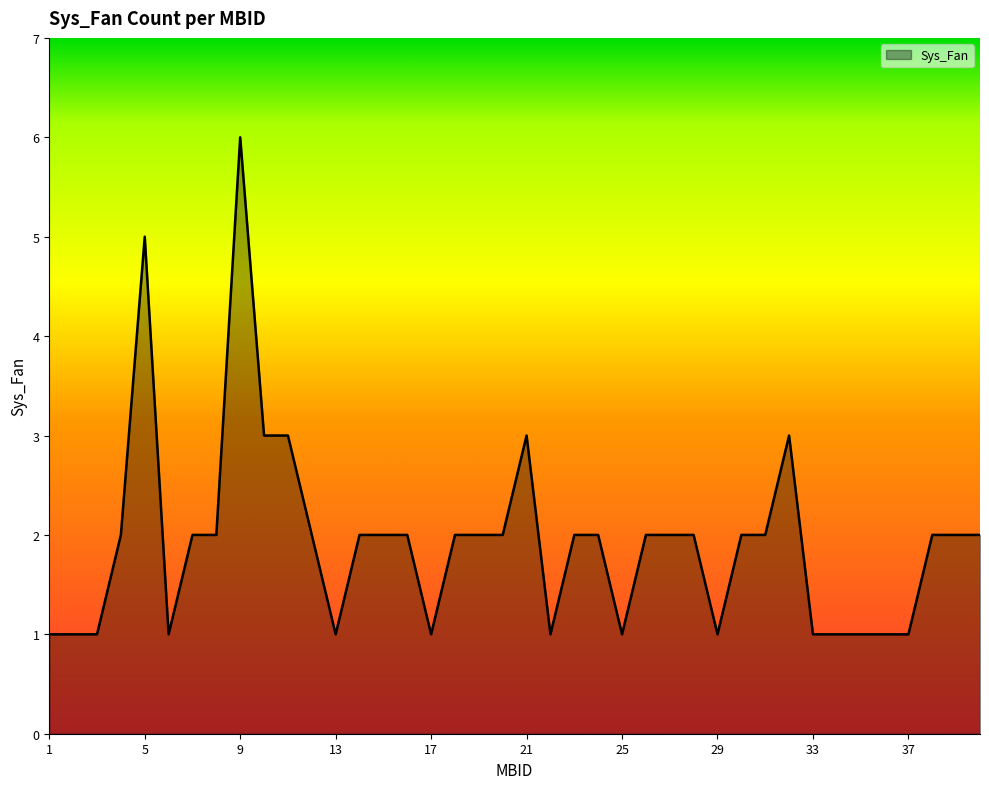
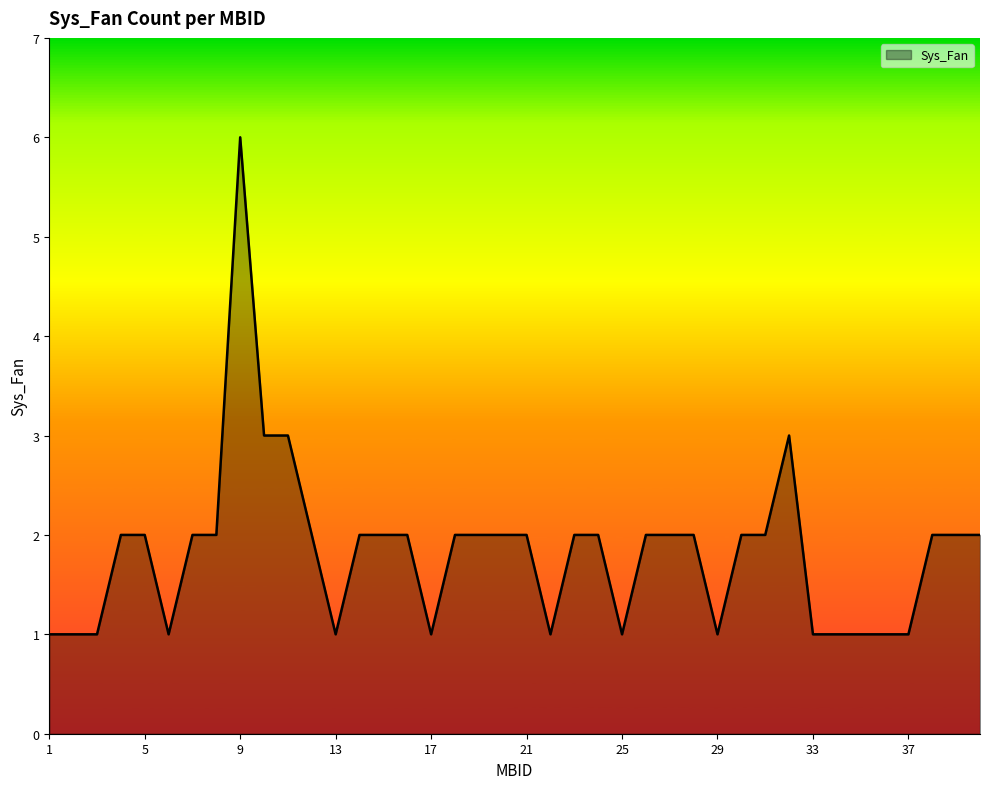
  {
    "1": 1,
-   "5": 5,
+   "5": 2,
    "9": 6,
    "13": 1,
    "17": 1,
-   "21": 3,
+   "21": 2,
    "25": 1,
    "29": 1,
    "33": 1,
    "37": 1
  }
